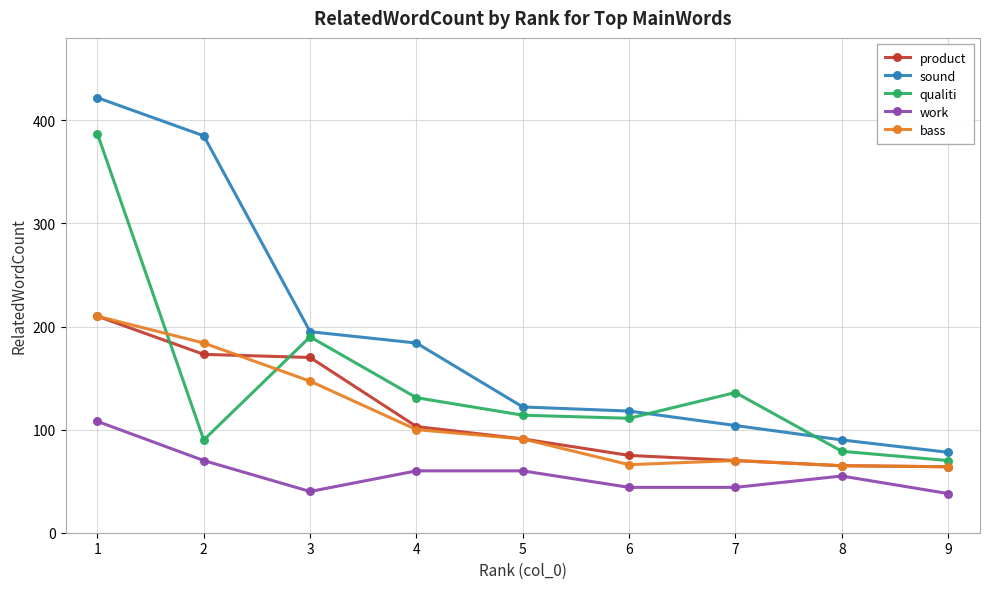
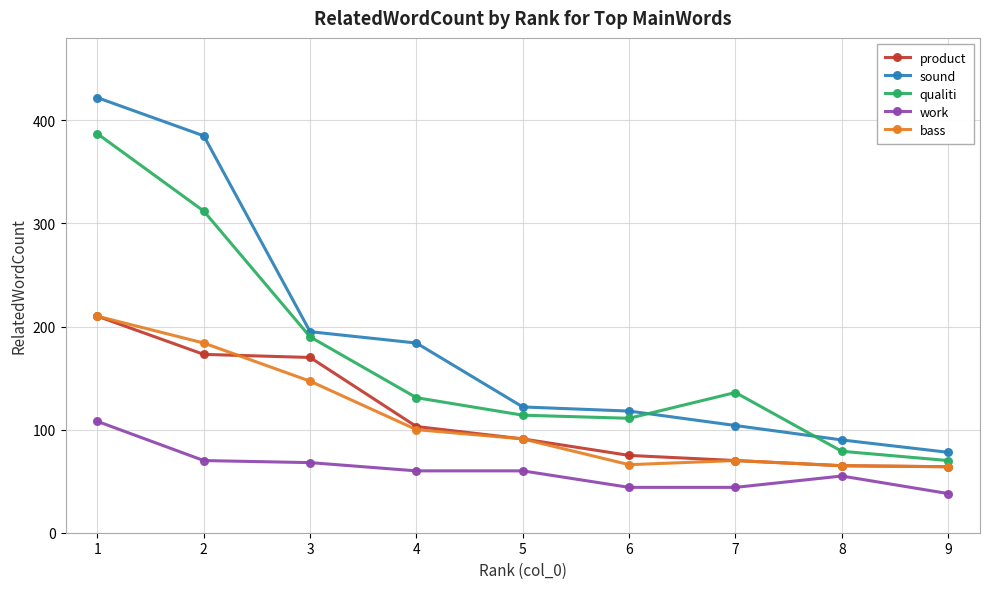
  {
    "product": {
      "2": 173,
      "3": 170,
      "4": 103,
      "6": 75
    },
    "sound": {
      "1": 422,
      "2": 385,
      "3": 195,
      "4": 184,
      "5": 122,
      "6": 118,
      "7": 104,
      "8": 90,
      "9": 78
    },
    "qualiti": {
      "1": 387,
-     "2": 90,
+     "2": 312,
      "3": 190,
      "4": 131,
      "5": 114,
      "6": 111,
      "7": 136,
      "8": 79,
      "9": 70
    },
    "work": {
      "1": 108,
      "2": 70,
-     "3": 40,
+     "3": 68,
      "4": 60,
      "5": 60,
      "6": 44,
      "7": 44,
      "8": 55,
      "9": 38
    },
    "bass": {
      "2": 184,
      "3": 147,
      "4": 100,
      "6": 66
    }
  }
